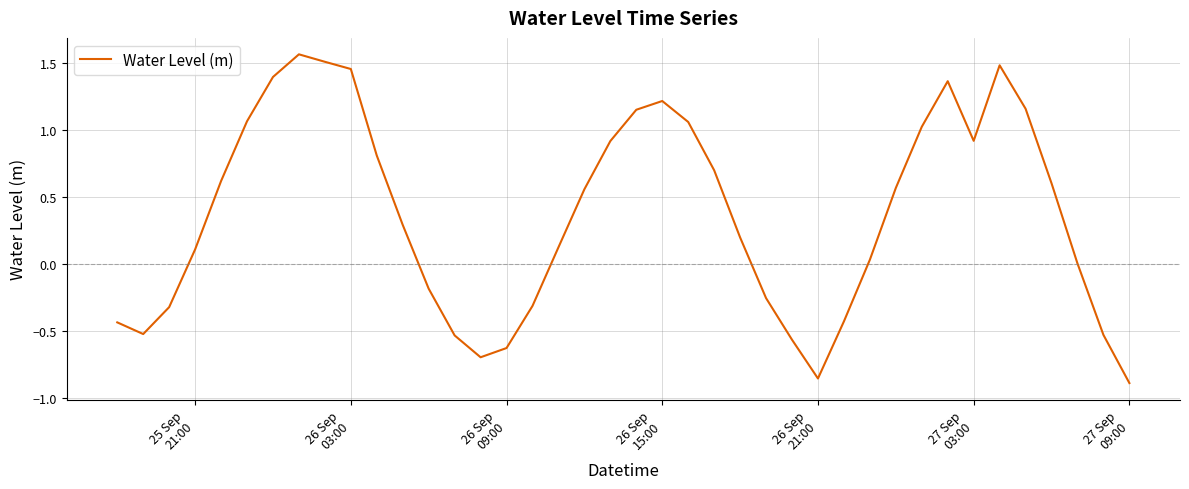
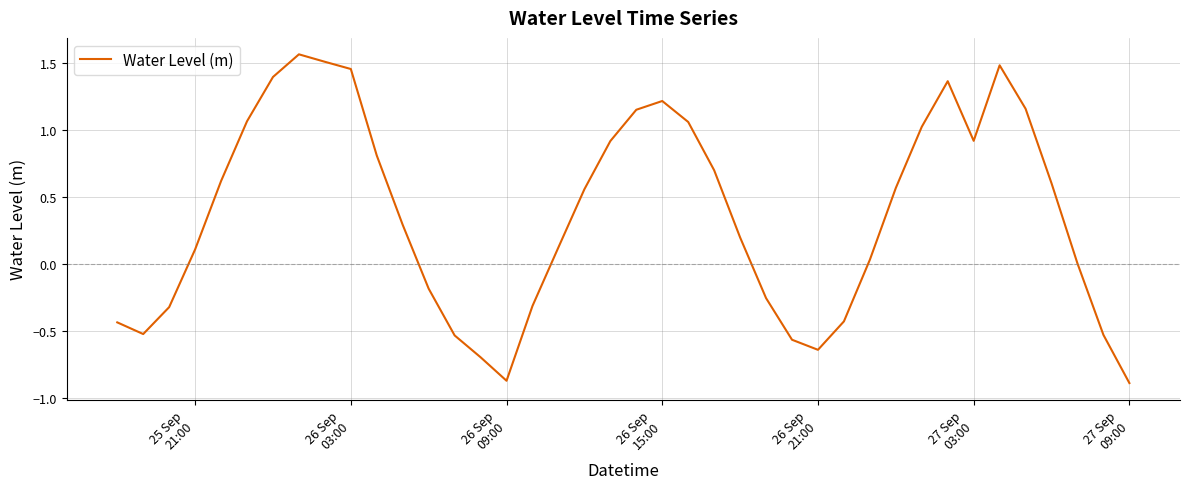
  {
    "25 Sep 21:00": 0.11,
    "26 Sep 03:00": 1.45,
-   "26 Sep 09:00": -0.63,
+   "26 Sep 09:00": -0.87,
    "26 Sep 15:00": 1.22,
-   "26 Sep 21:00": -0.86,
+   "26 Sep 21:00": -0.64,
    "27 Sep 03:00": 0.92,
    "27 Sep 09:00": -0.89
  }
